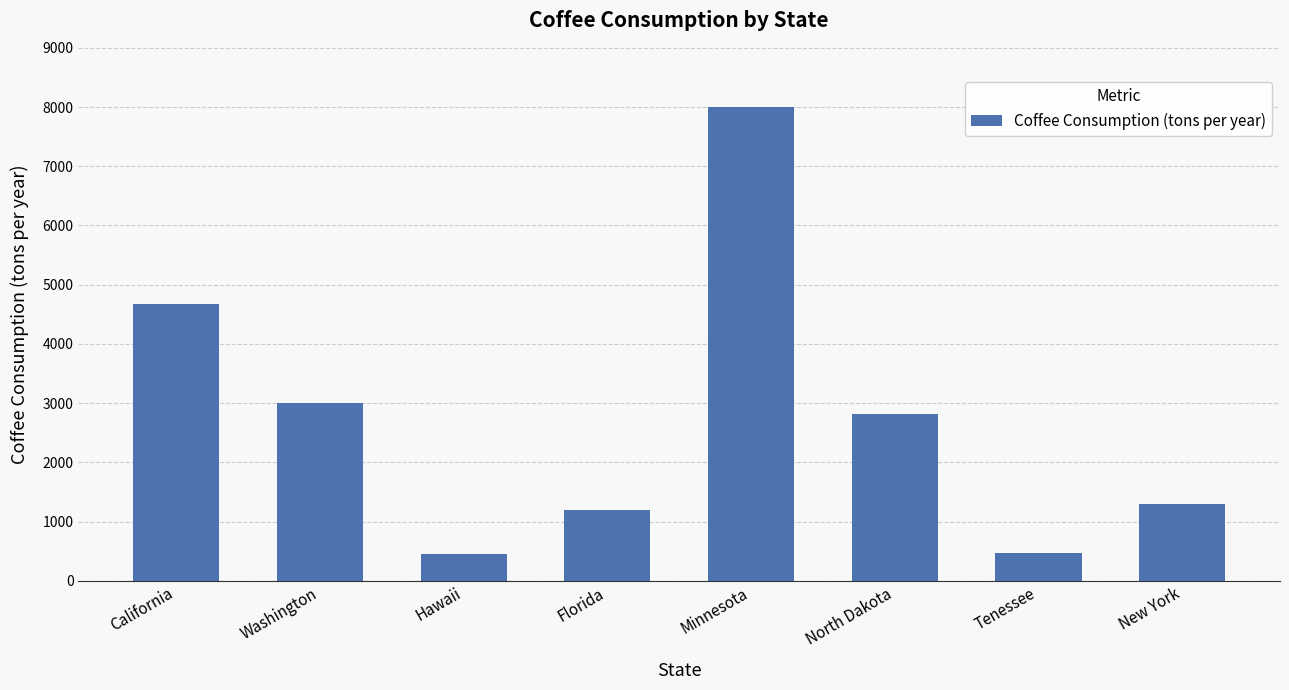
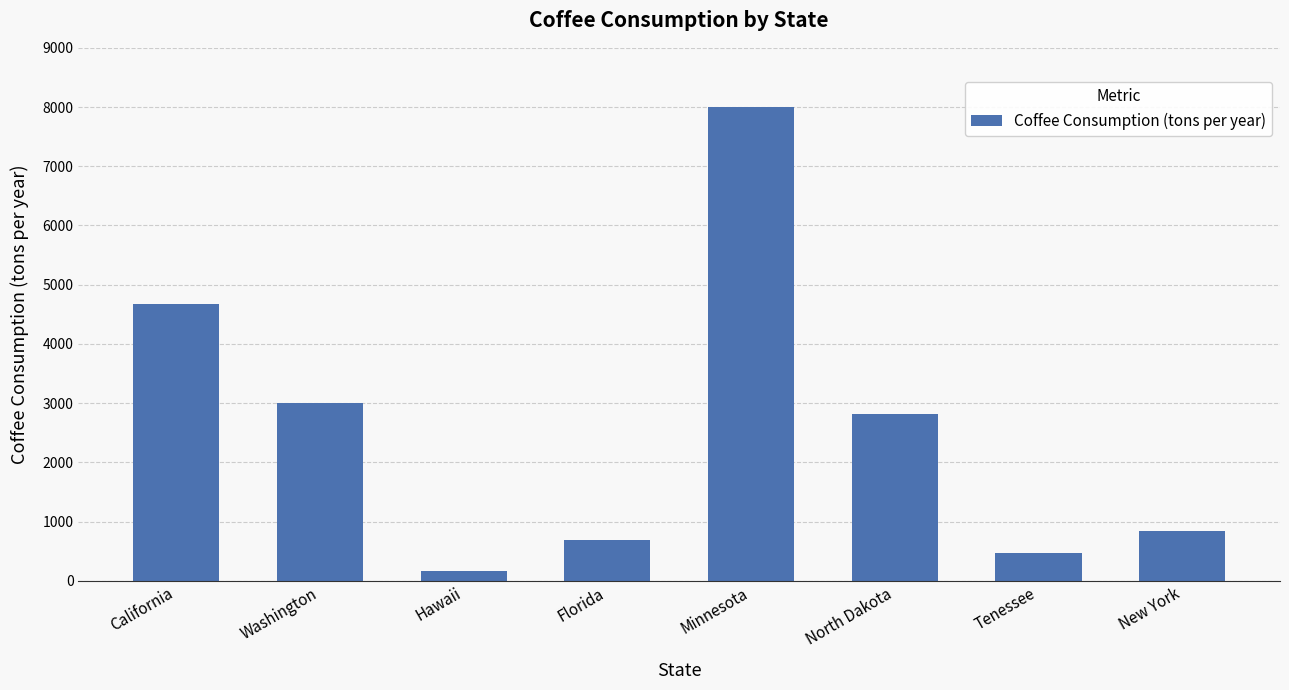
  {
    "California": 4700,
    "Washington": 3000,
-   "Hawaii": 500,
-   "Florida": 1200,
+   "Hawaii": 200,
+   "Florida": 700,
    "Minnesota": 8000,
    "North Dakota": 2800,
    "Tenessee": 500,
-   "New York": 1300
+   "New York": 800
  }
